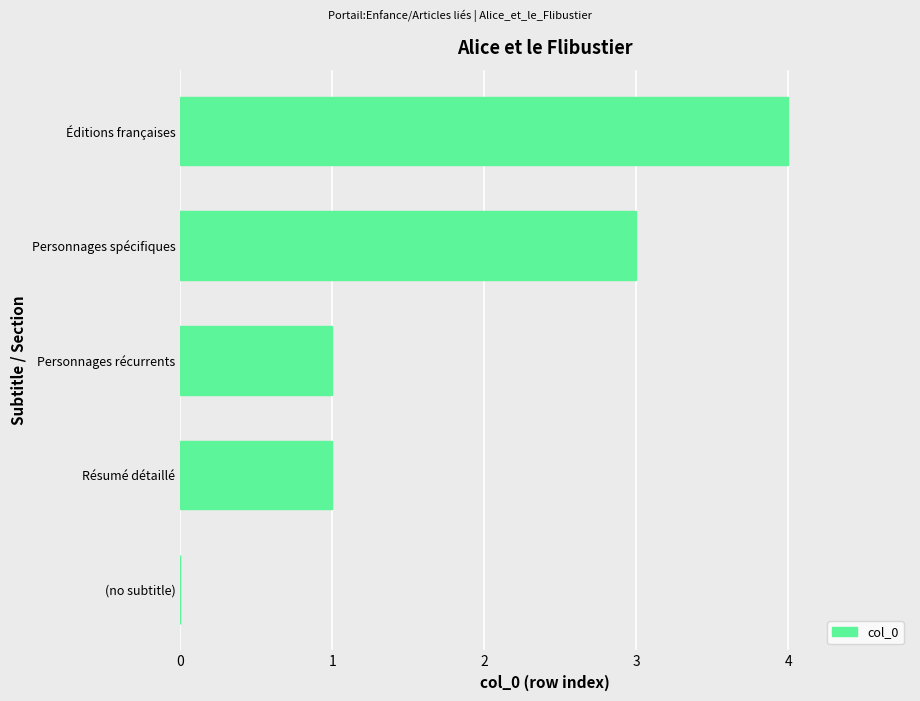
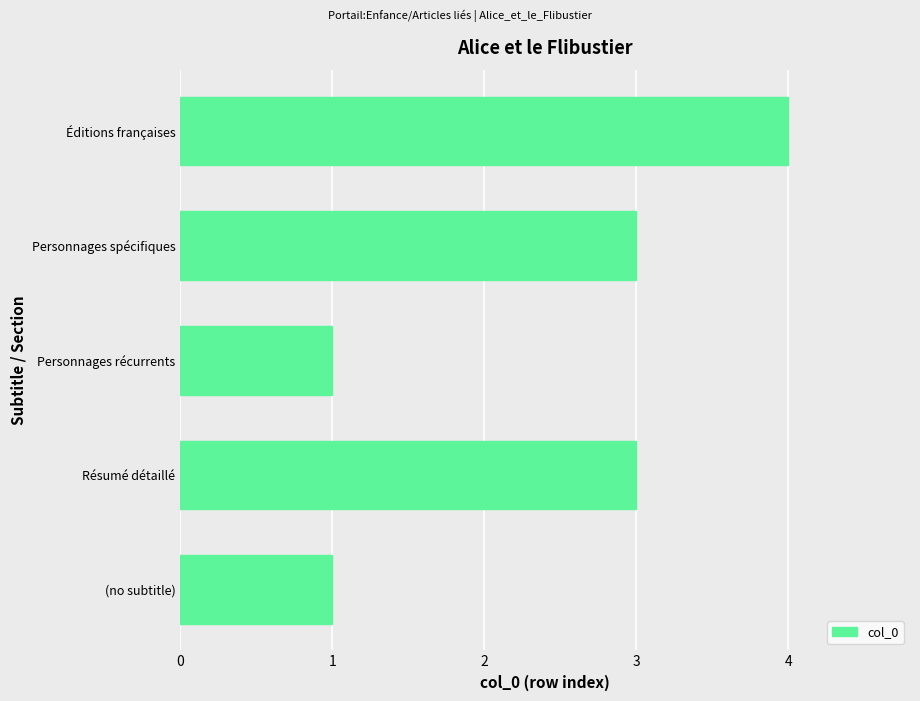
  {
    "Éditions françaises": 4,
    "Personnages spécifiques": 3,
    "Personnages récurrents": 1,
-   "Résumé détaillé": 1,
-   "(no subtitle)": 0
+   "Résumé détaillé": 3,
+   "(no subtitle)": 1
  }
